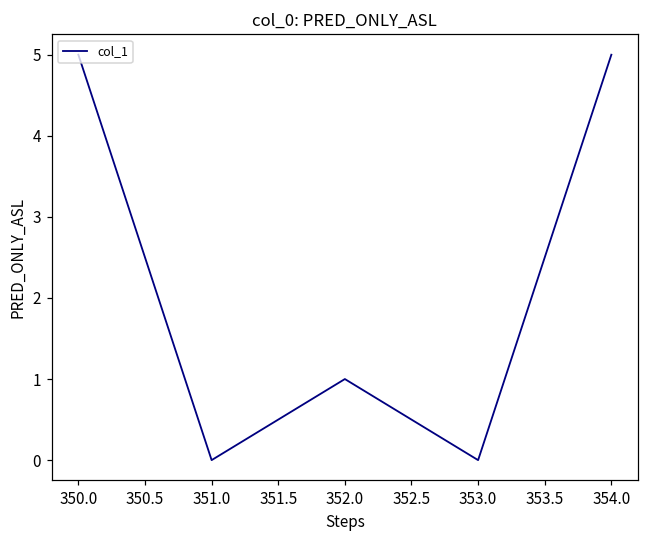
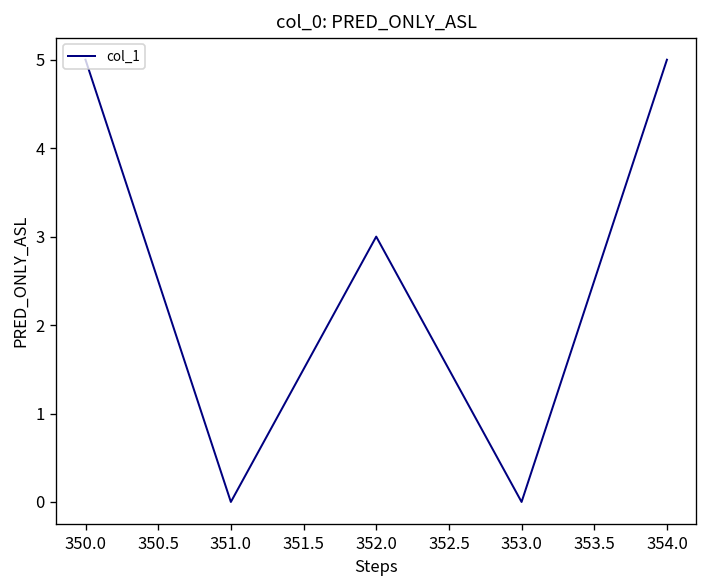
  {
    "351.0": 0,
-   "352.0": 1,
+   "352.0": 3,
    "353.0": 0,
    "354.0": 5
  }
